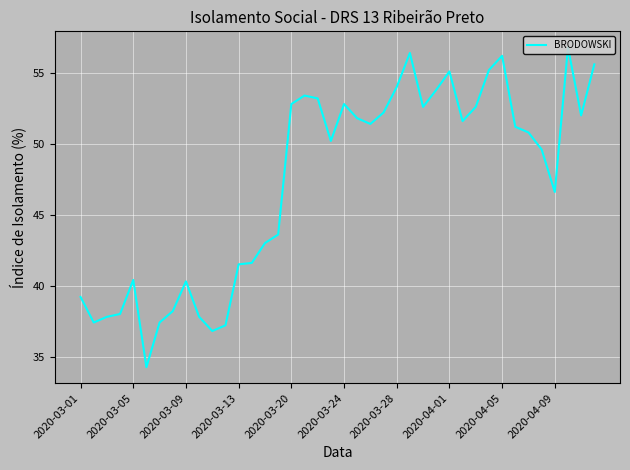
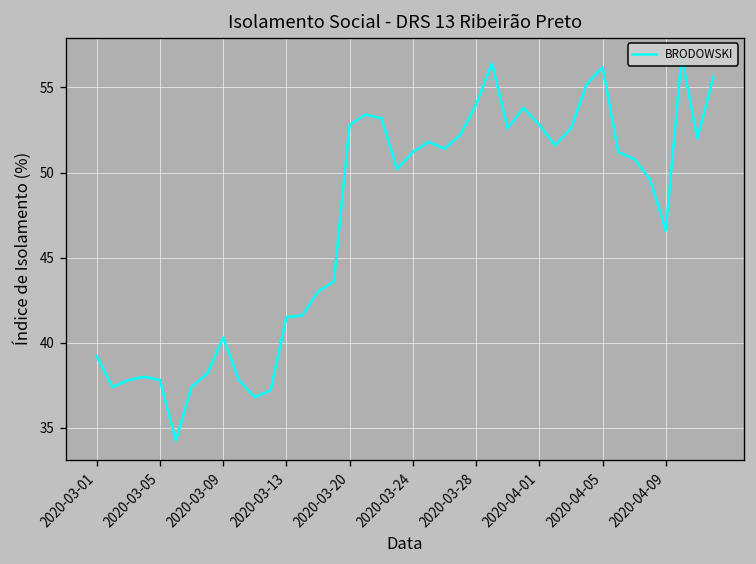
  {
    "2020-03-01": 39.2,
-   "2020-03-05": 40.4,
+   "2020-03-05": 37.8,
    "2020-03-09": 40.3,
    "2020-03-13": 41.5,
    "2020-03-20": 52.8,
-   "2020-03-24": 52.8,
+   "2020-03-24": 51.2,
    "2020-03-28": 54.0,
-   "2020-04-01": 55.1,
+   "2020-04-01": 52.8,
    "2020-04-05": 56.2,
    "2020-04-09": 46.6
  }
